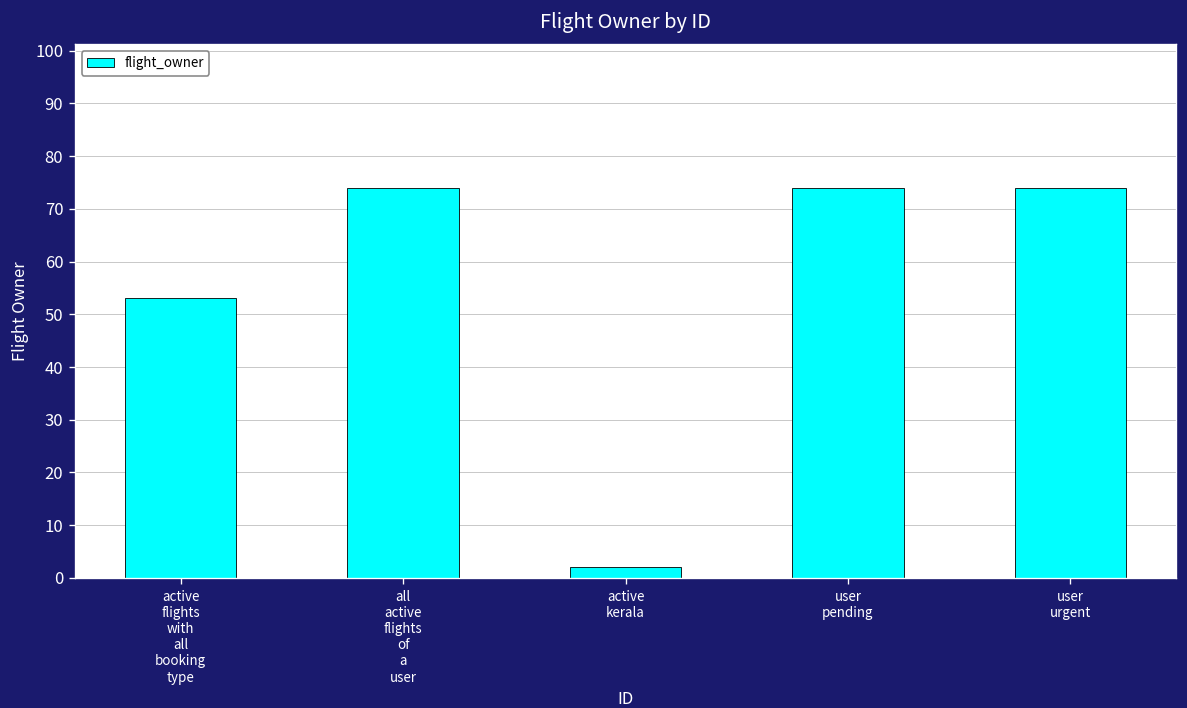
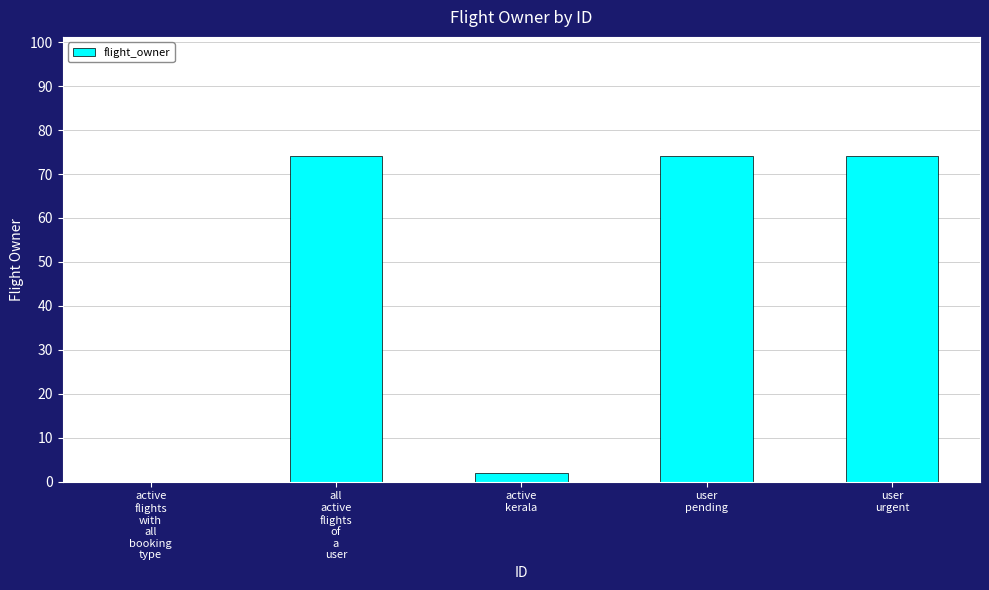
  {
-   "active flights with all booking type": 53,
+   "active flights with all booking type": 0,
    "all active flights of a user": 74,
    "active kerala": 2,
    "user pending": 74,
    "user urgent": 74
  }
